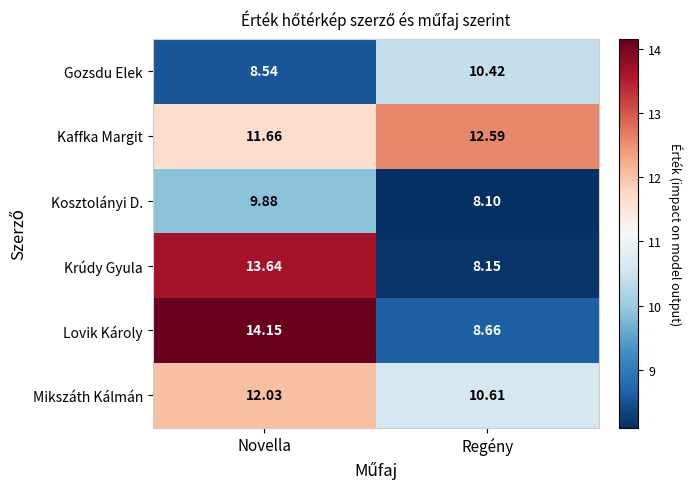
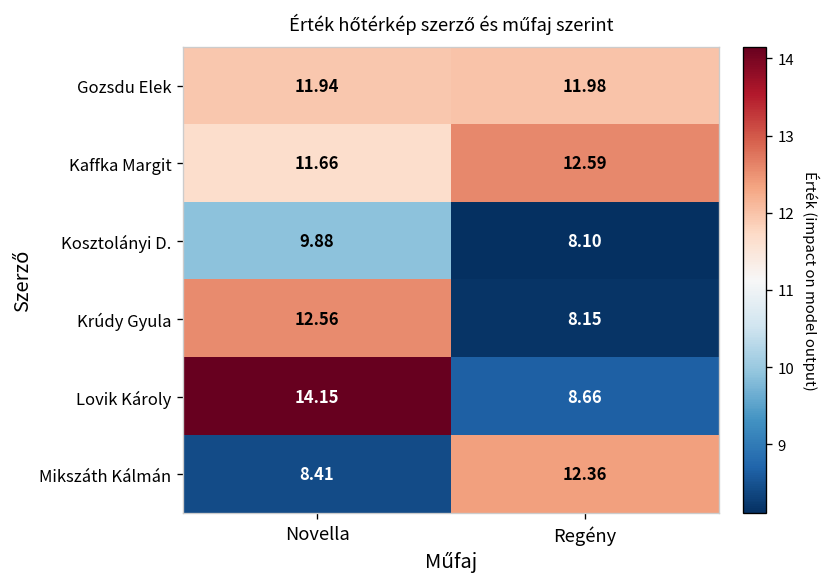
  {
    "Gozsdu Elek": {
-     "Novella": 8.54,
-     "Regény": 10.42
+     "Novella": 11.94,
+     "Regény": 11.98
    },
    "Kaffka Margit": {
      "Novella": 11.66,
      "Regény": 12.59
    },
    "Kosztolányi D.": {
      "Novella": 9.88,
      "Regény": 8.10
    },
    "Krúdy Gyula": {
-     "Novella": 13.64,
+     "Novella": 12.56,
      "Regény": 8.15
    },
    "Lovik Károly": {
      "Novella": 14.15,
      "Regény": 8.66
    },
    "Mikszáth Kálmán": {
-     "Novella": 12.03,
-     "Regény": 10.61
+     "Novella": 8.41,
+     "Regény": 12.36
    }
  }
